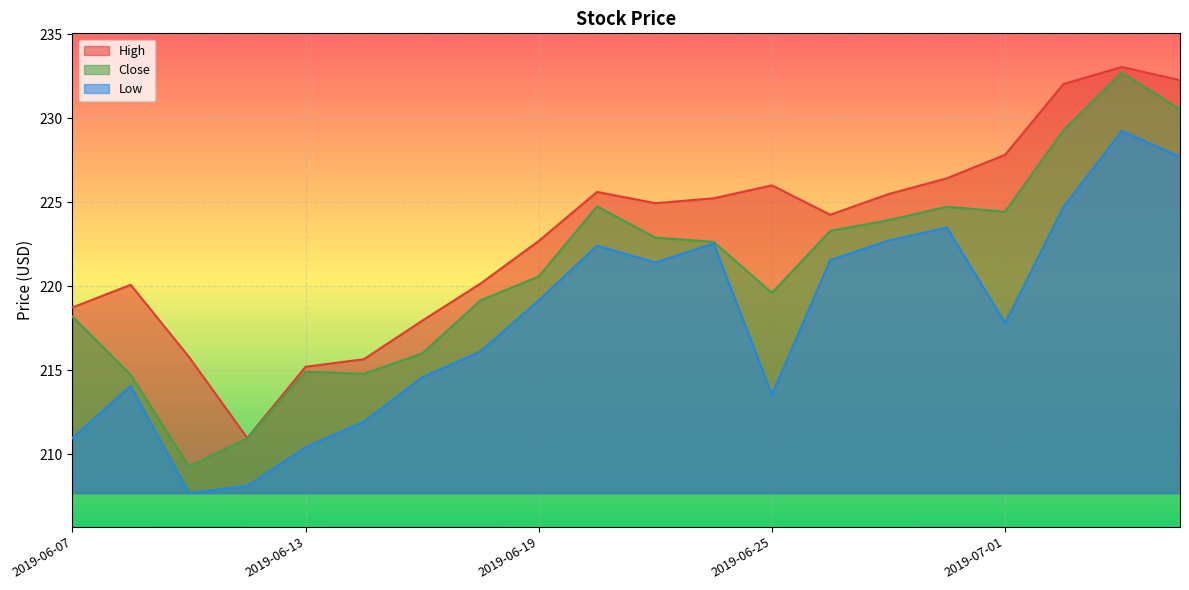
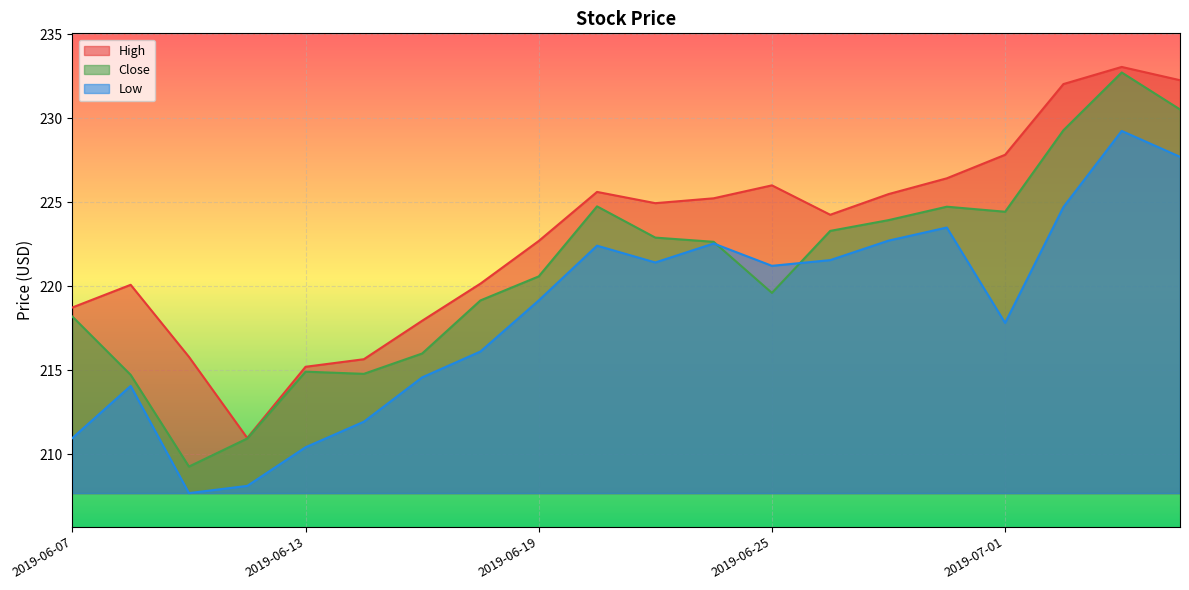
  {
    "High": {
      "2019-06-07": 218.7,
      "2019-06-13": 215.2,
      "2019-06-19": 222.7,
      "2019-06-25": 226.0,
      "2019-07-01": 227.8
    },
    "Close": {
      "2019-06-07": 218.2,
      "2019-06-13": 214.9,
      "2019-06-19": 220.6,
      "2019-06-25": 219.6,
      "2019-07-01": 224.4
    },
    "Low": {
      "2019-06-07": 211.0,
      "2019-06-13": 210.4,
      "2019-06-19": 219.2,
-     "2019-06-25": 213.5,
+     "2019-06-25": 221.2,
      "2019-07-01": 217.8
    }
  }
